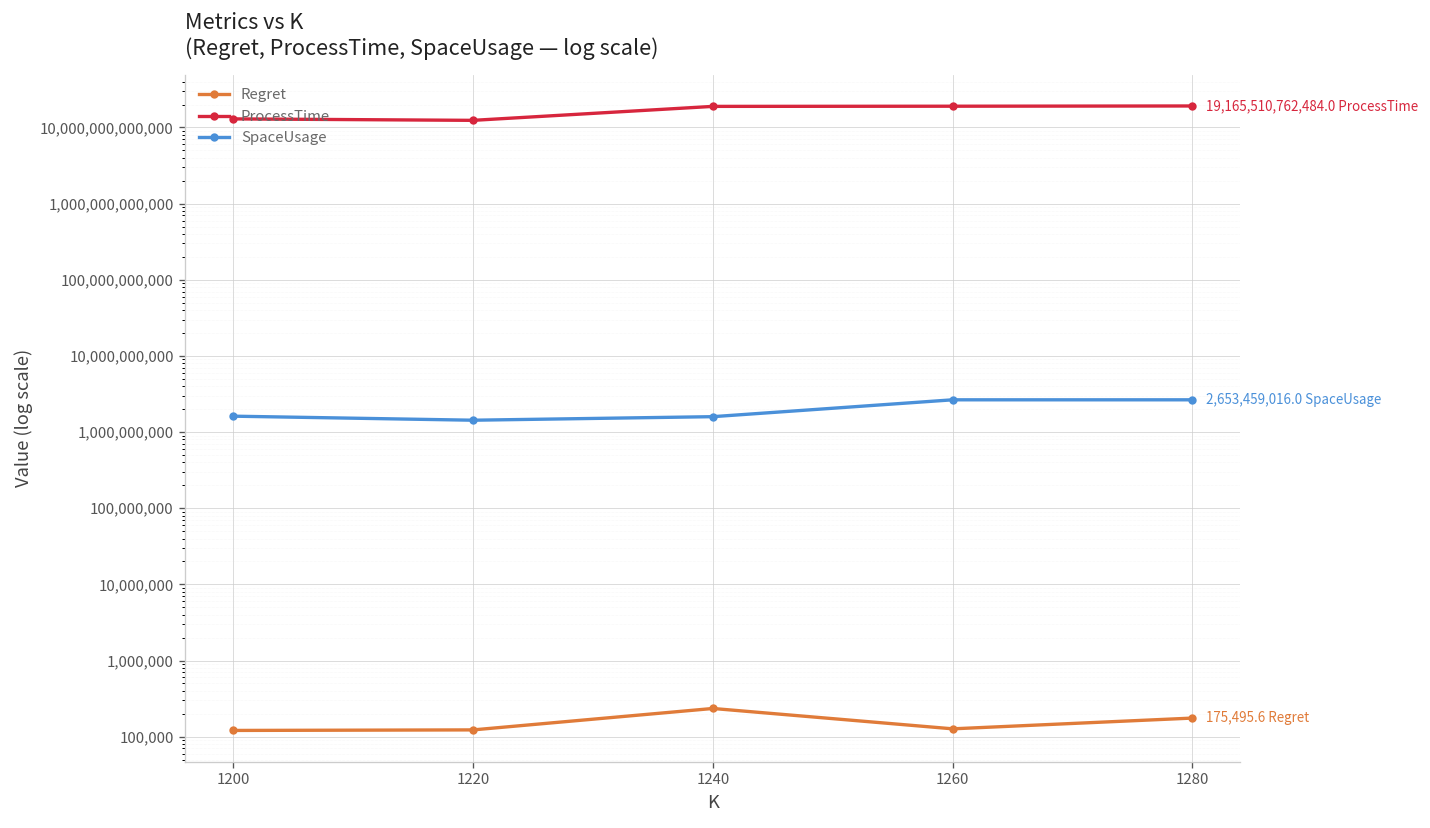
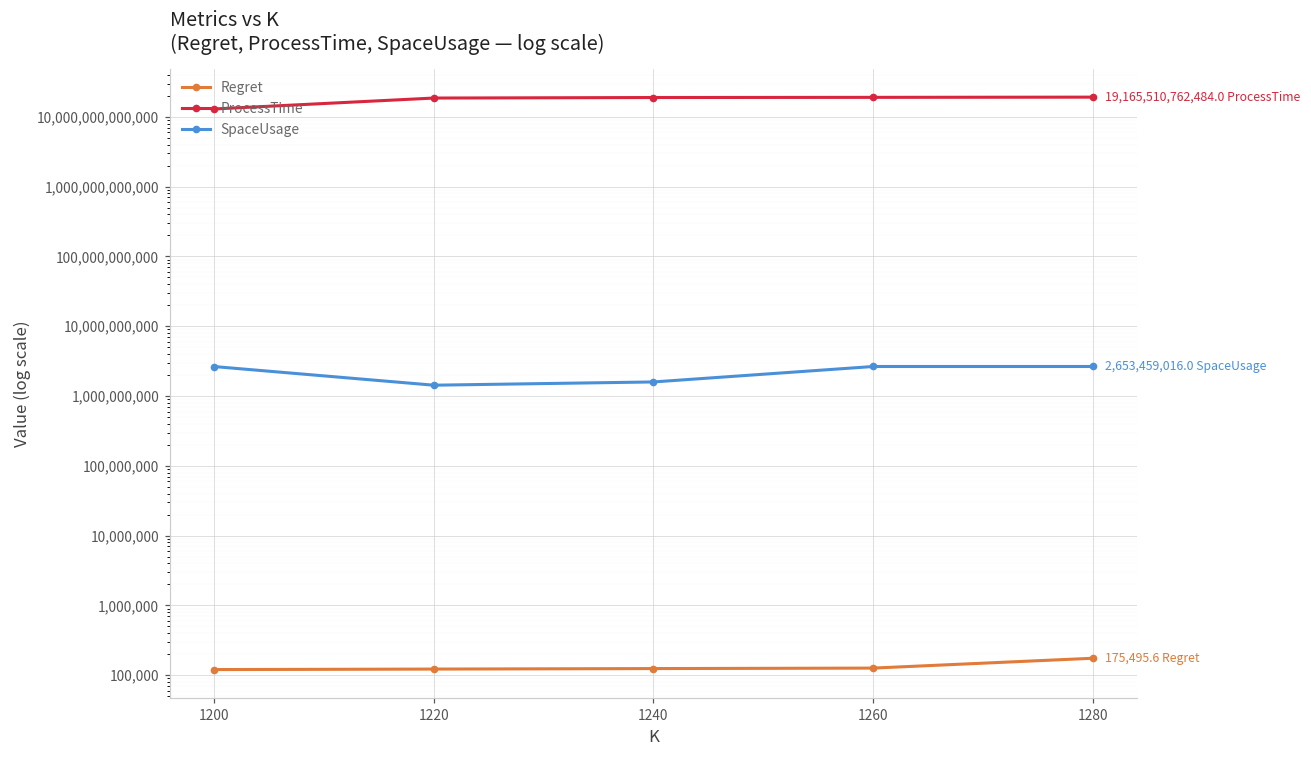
  {
    "Regret": {
      "1200": "120,000",
      "1220": "120,000",
-     "1240": "230,000",
+     "1240": "120,000",
      "1260": "130,000"
    },
    "ProcessTime": {
      "1200": "13,000,000,000,000",
-     "1220": "12,000,000,000,000",
+     "1220": "19,000,000,000,000",
      "1240": "19,000,000,000,000",
      "1260": "19,000,000,000,000"
    },
    "SpaceUsage": {
-     "1200": "1,600,000,000",
+     "1200": "2,600,000,000",
      "1220": "1,400,000,000",
      "1240": "1,600,000,000",
      "1260": "2,700,000,000"
    }
  }
